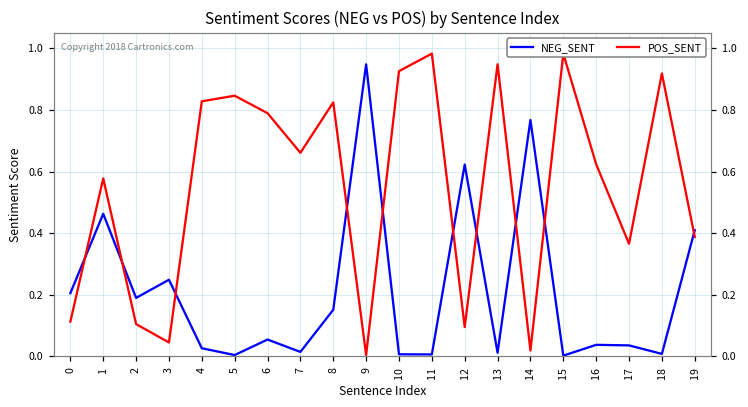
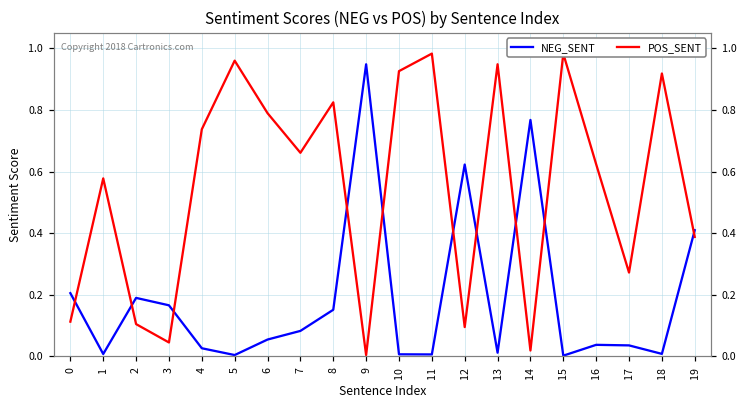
  {
    "NEG_SENT": {
      "0": 0.20,
-     "1": 0.46,
+     "1": 0.01,
      "2": 0.19,
-     "3": 0.25,
+     "3": 0.17,
      "4": 0.03,
      "5": 0.00,
      "6": 0.05,
-     "7": 0.01,
+     "7": 0.08,
      "8": 0.15,
      "9": 0.95,
      "10": 0.01,
      "11": 0.01,
      "12": 0.62,
      "13": 0.01,
      "14": 0.77,
      "15": 0.00,
      "16": 0.04,
      "17": 0.03,
      "18": 0.01,
      "19": 0.41
    },
    "POS_SENT": {
      "0": 0.11,
      "1": 0.58,
      "2": 0.10,
      "3": 0.04,
-     "4": 0.83,
-     "5": 0.85,
+     "4": 0.74,
+     "5": 0.96,
      "6": 0.79,
      "7": 0.66,
      "8": 0.82,
      "9": 0.00,
      "10": 0.93,
      "11": 0.98,
      "12": 0.09,
      "13": 0.95,
      "14": 0.02,
      "16": 0.62,
-     "17": 0.37,
+     "17": 0.27,
      "18": 0.92,
      "19": 0.39
    }
  }
